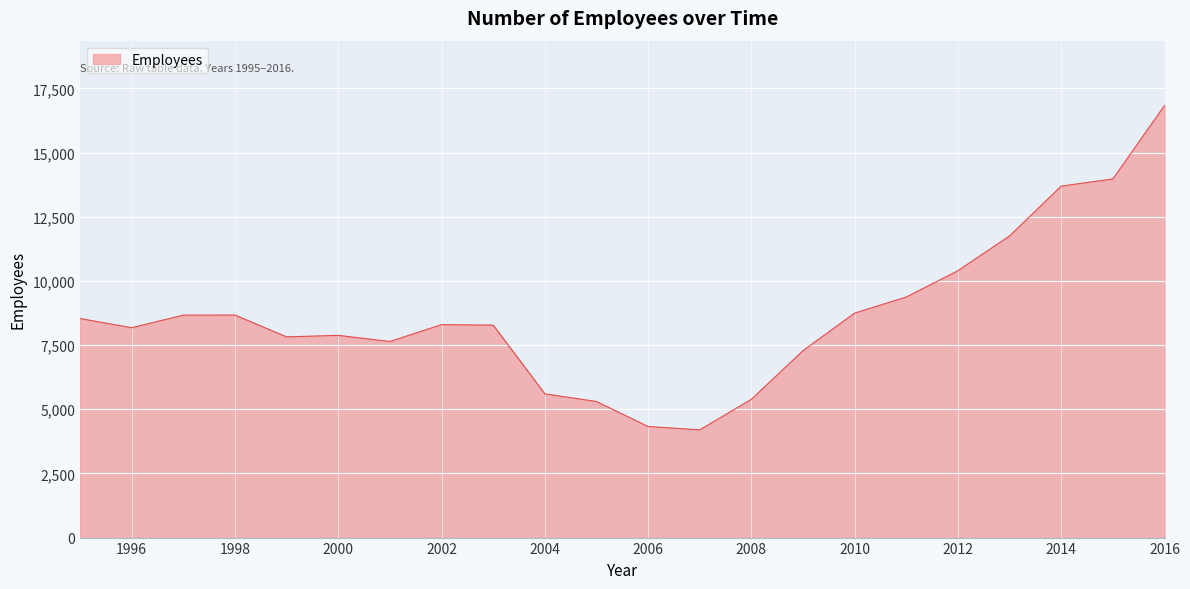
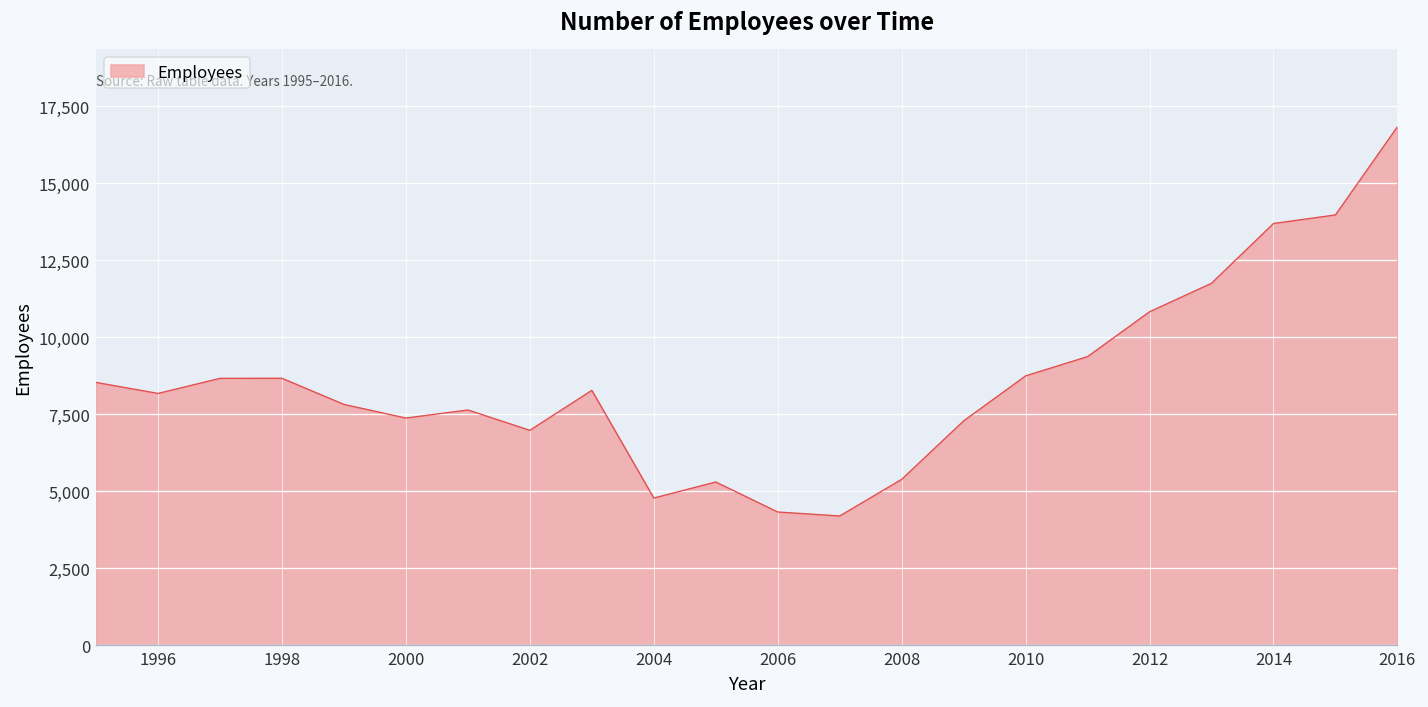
  {
    "1996": "8,200",
    "1998": "8,700",
-   "2000": "7,900",
-   "2002": "8,300",
-   "2004": "5,600",
+   "2000": "7,400",
+   "2002": "7,000",
+   "2004": "4,800",
    "2006": "4,300",
    "2008": "5,400",
    "2010": "8,700",
-   "2012": "10,400",
+   "2012": "10,800",
    "2014": "13,700",
    "2016": "16,800"
  }
